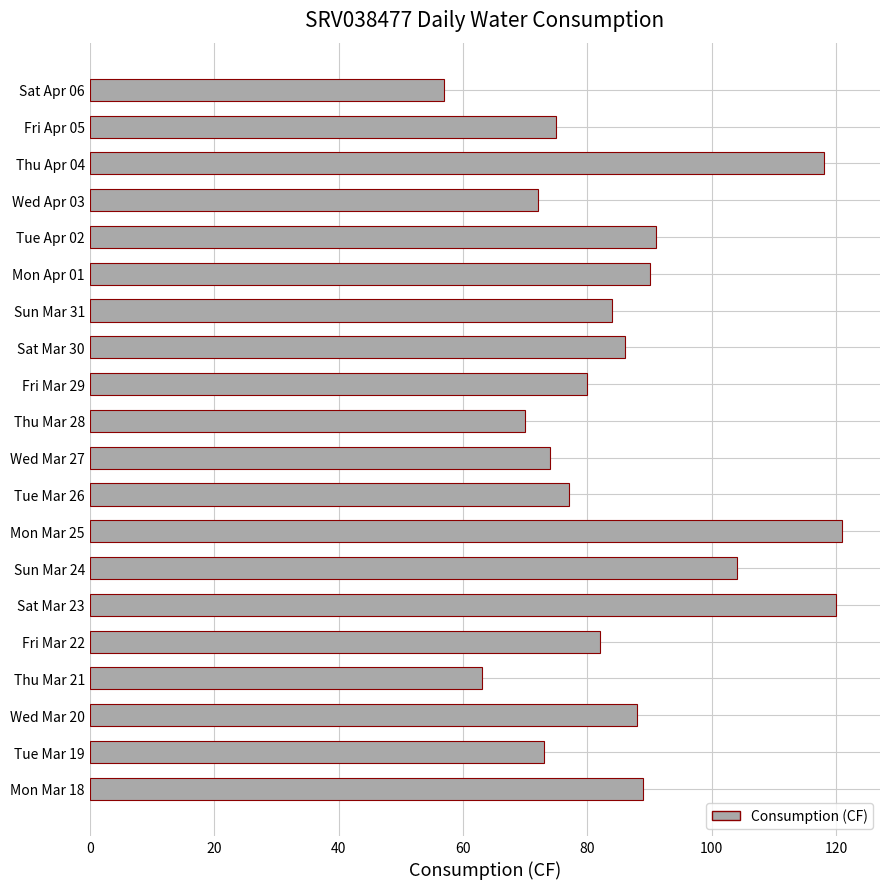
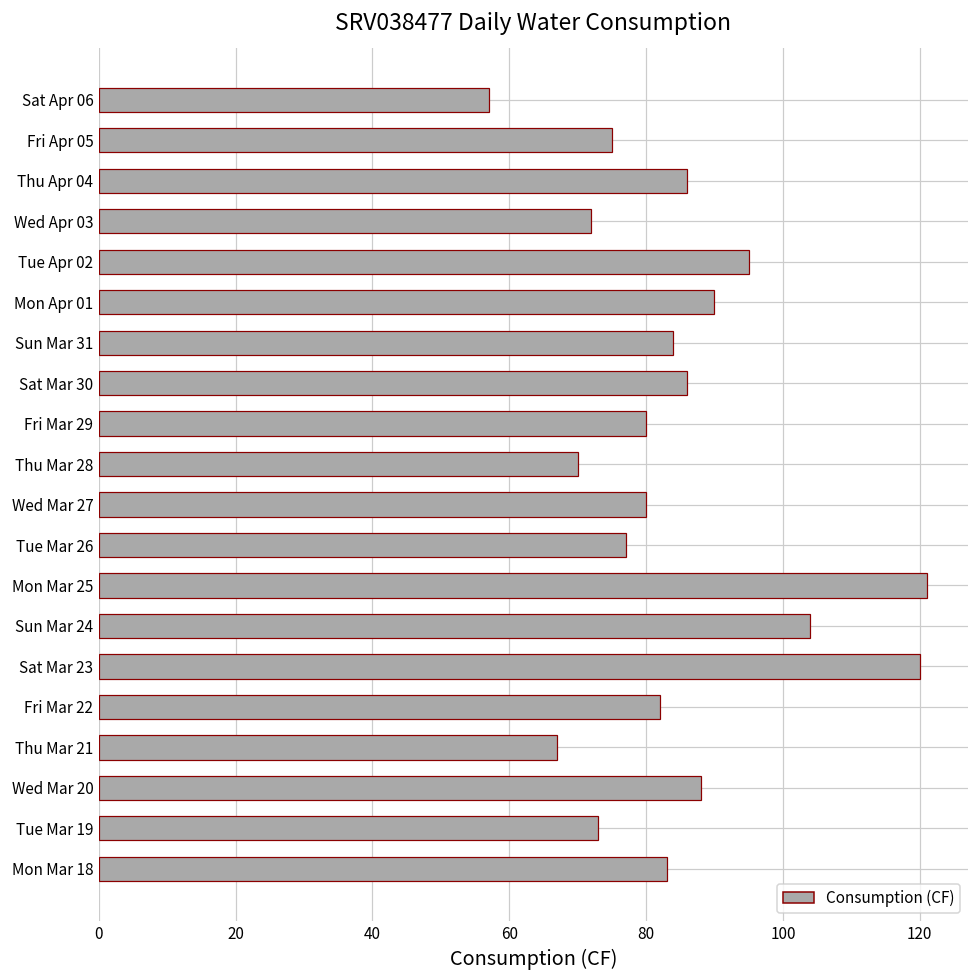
  {
    "Sat Apr 06": 57,
    "Fri Apr 05": 75,
-   "Thu Apr 04": 118,
+   "Thu Apr 04": 86,
    "Wed Apr 03": 72,
-   "Tue Apr 02": 91,
+   "Tue Apr 02": 95,
    "Mon Apr 01": 90,
    "Sun Mar 31": 84,
    "Sat Mar 30": 86,
    "Fri Mar 29": 80,
    "Thu Mar 28": 70,
-   "Wed Mar 27": 74,
+   "Wed Mar 27": 80,
    "Tue Mar 26": 77,
    "Mon Mar 25": 121,
    "Sun Mar 24": 104,
    "Sat Mar 23": 120,
    "Fri Mar 22": 82,
-   "Thu Mar 21": 63,
+   "Thu Mar 21": 67,
    "Wed Mar 20": 88,
    "Tue Mar 19": 73,
-   "Mon Mar 18": 89
+   "Mon Mar 18": 83
  }
